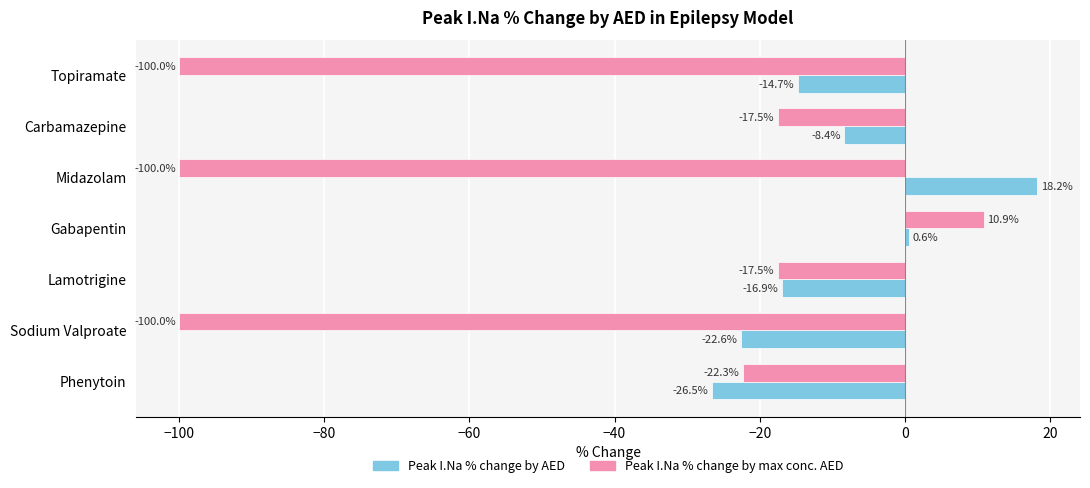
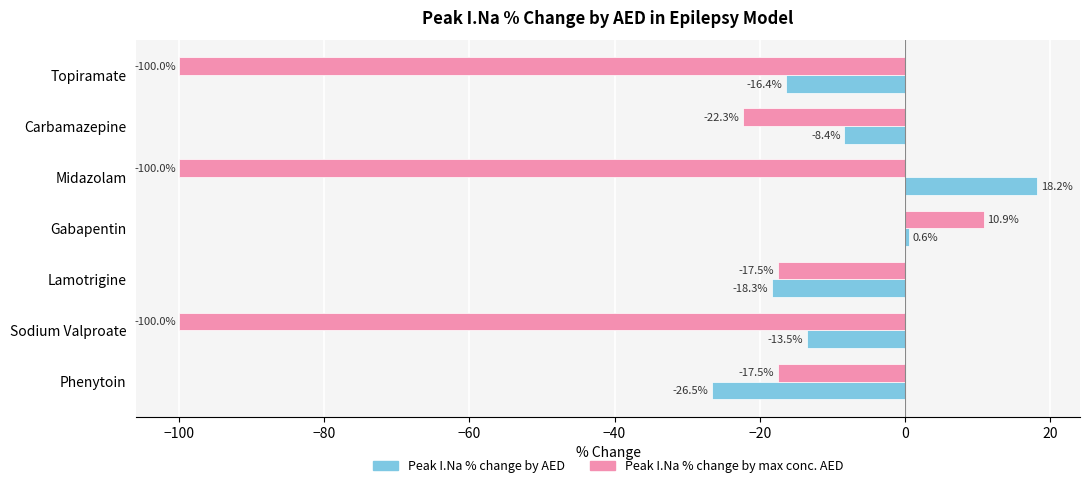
  {
    "Peak I.Na % change by AED": {
-     "Topiramate": "-14.7%",
+     "Topiramate": "-16.4%",
      "Carbamazepine": "-8.4%",
      "Midazolam": "18.2%",
      "Gabapentin": "0.6%",
-     "Lamotrigine": "-16.9%",
-     "Sodium Valproate": "-22.6%",
+     "Lamotrigine": "-18.3%",
+     "Sodium Valproate": "-13.5%",
      "Phenytoin": "-26.5%"
    },
    "Peak I.Na % change by max conc. AED": {
      "Topiramate": "-100.0%",
-     "Carbamazepine": "-17.5%",
+     "Carbamazepine": "-22.3%",
      "Midazolam": "-100.0%",
      "Gabapentin": "10.9%",
      "Lamotrigine": "-17.5%",
      "Sodium Valproate": "-100.0%",
-     "Phenytoin": "-22.3%"
+     "Phenytoin": "-17.5%"
    }
  }
